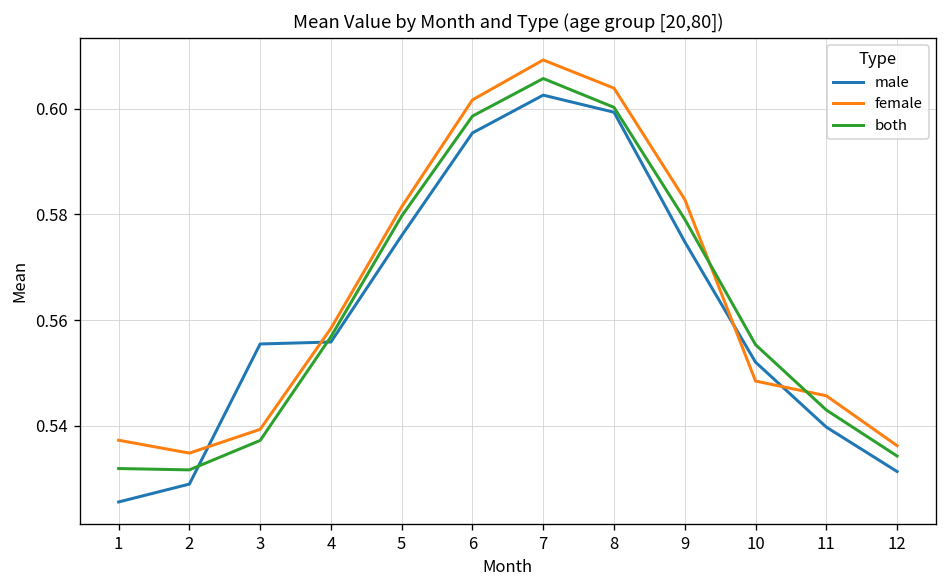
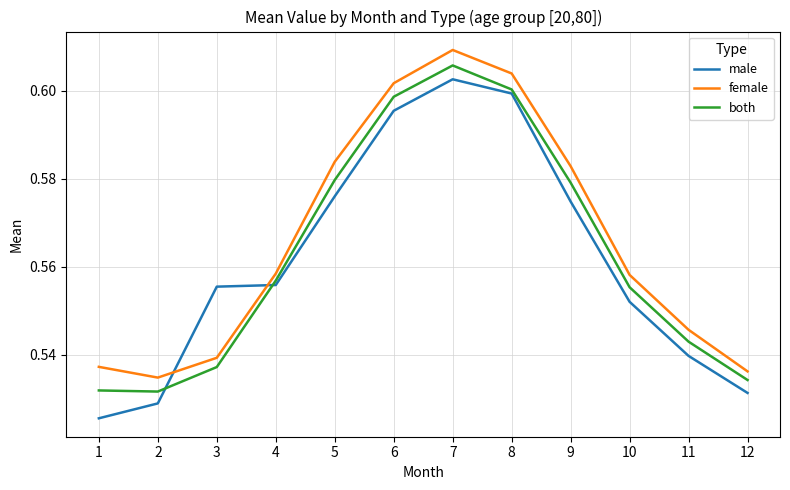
  {
    "male": {
      "1": 0.526,
      "2": 0.529,
      "3": 0.555,
      "4": 0.556,
      "5": 0.576,
      "6": 0.595,
      "7": 0.603,
      "8": 0.599,
      "9": 0.575,
      "10": 0.552,
      "11": 0.540,
      "12": 0.531
    },
    "female": {
      "1": 0.537,
      "2": 0.535,
      "3": 0.539,
      "4": 0.558,
-     "5": 0.581,
+     "5": 0.584,
      "6": 0.602,
      "7": 0.609,
      "8": 0.604,
      "9": 0.583,
-     "10": 0.548,
+     "10": 0.558,
      "11": 0.546,
      "12": 0.536
    },
    "both": {
      "1": 0.532,
      "2": 0.532,
      "3": 0.537,
      "4": 0.557,
      "5": 0.580,
      "6": 0.599,
      "7": 0.606,
      "8": 0.600,
      "9": 0.579,
      "10": 0.555,
      "11": 0.543,
      "12": 0.534
    }
  }
